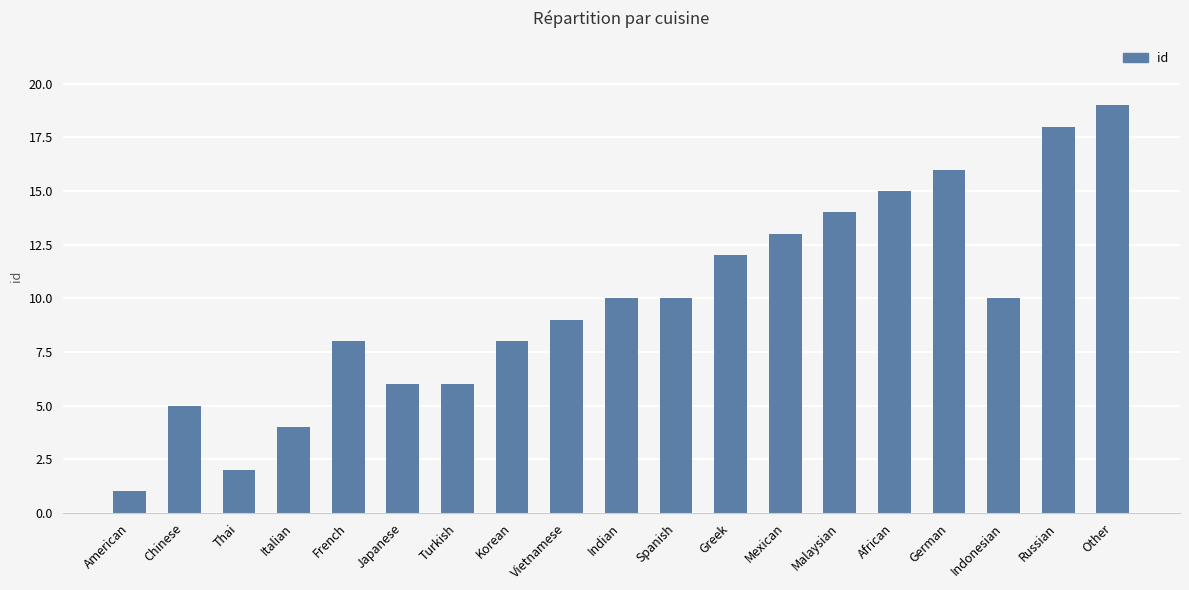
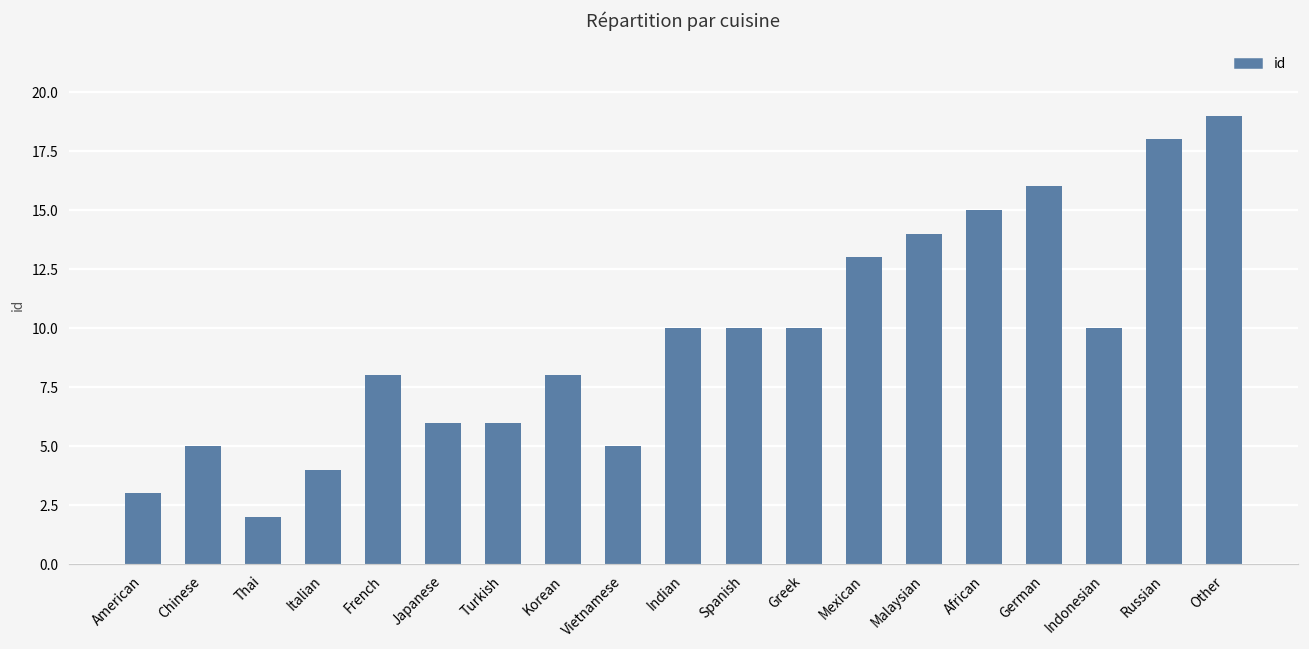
  {
-   "American": 1,
+   "American": 3,
    "Chinese": 5,
    "Thai": 2,
    "Italian": 4,
    "French": 8,
    "Japanese": 6,
    "Turkish": 6,
    "Korean": 8,
-   "Vietnamese": 9,
+   "Vietnamese": 5,
    "Indian": 10,
    "Spanish": 10,
-   "Greek": 12,
+   "Greek": 10,
    "Mexican": 13,
    "Malaysian": 14,
    "African": 15,
    "German": 16,
    "Indonesian": 10,
    "Russian": 18,
    "Other": 19
  }
